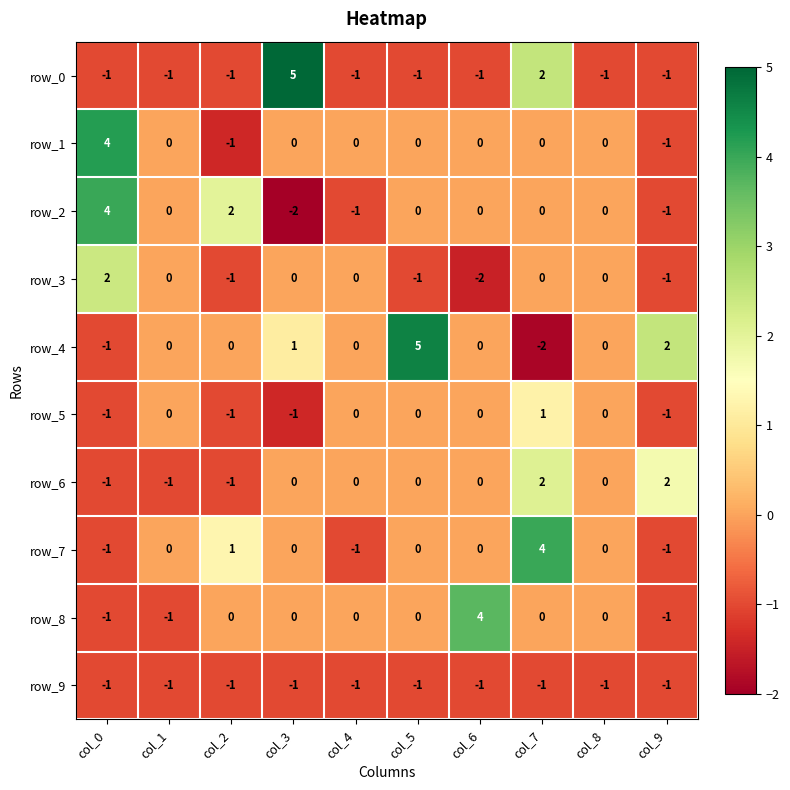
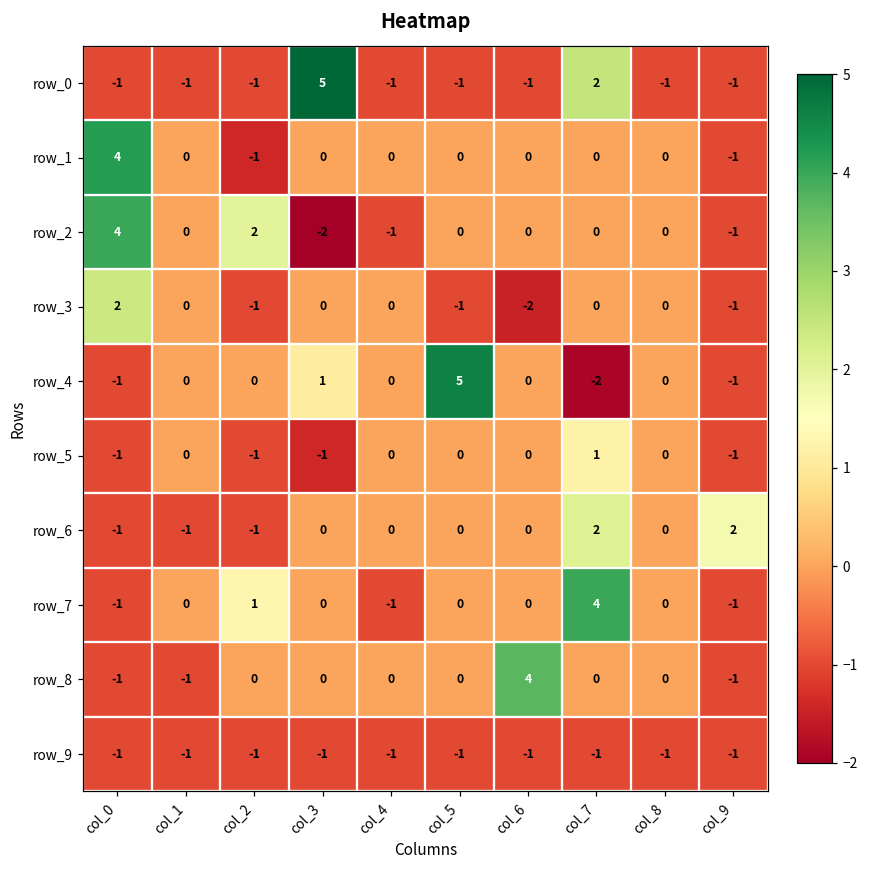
  {
    "row_0": {
      "col_0": -1,
      "col_1": -1,
      "col_2": -1,
      "col_3": 5,
      "col_4": -1,
      "col_5": -1,
      "col_6": -1,
      "col_7": 2,
      "col_8": -1,
      "col_9": -1
    },
    "row_1": {
      "col_0": 4,
      "col_1": 0,
      "col_2": -1,
      "col_3": 0,
      "col_4": 0,
      "col_5": 0,
      "col_6": 0,
      "col_7": 0,
      "col_8": 0,
      "col_9": -1
    },
    "row_2": {
      "col_0": 4,
      "col_1": 0,
      "col_2": 2,
      "col_3": -2,
      "col_4": -1,
      "col_5": 0,
      "col_6": 0,
      "col_7": 0,
      "col_8": 0,
      "col_9": -1
    },
    "row_3": {
      "col_0": 2,
      "col_1": 0,
      "col_2": -1,
      "col_3": 0,
      "col_4": 0,
      "col_5": -1,
      "col_6": -2,
      "col_7": 0,
      "col_8": 0,
      "col_9": -1
    },
    "row_4": {
      "col_0": -1,
      "col_1": 0,
      "col_2": 0,
      "col_3": 1,
      "col_4": 0,
      "col_5": 5,
      "col_6": 0,
      "col_7": -2,
      "col_8": 0,
-     "col_9": 2
+     "col_9": -1
    },
    "row_5": {
      "col_0": -1,
      "col_1": 0,
      "col_2": -1,
      "col_3": -1,
      "col_4": 0,
      "col_5": 0,
      "col_6": 0,
      "col_7": 1,
      "col_8": 0,
      "col_9": -1
    },
    "row_6": {
      "col_0": -1,
      "col_1": -1,
      "col_2": -1,
      "col_3": 0,
      "col_4": 0,
      "col_5": 0,
      "col_6": 0,
      "col_7": 2,
      "col_8": 0,
      "col_9": 2
    },
    "row_7": {
      "col_0": -1,
      "col_1": 0,
      "col_2": 1,
      "col_3": 0,
      "col_4": -1,
      "col_5": 0,
      "col_6": 0,
      "col_7": 4,
      "col_8": 0,
      "col_9": -1
    },
    "row_8": {
      "col_0": -1,
      "col_1": -1,
      "col_2": 0,
      "col_3": 0,
      "col_4": 0,
      "col_5": 0,
      "col_6": 4,
      "col_7": 0,
      "col_8": 0,
      "col_9": -1
    },
    "row_9": {
      "col_0": -1,
      "col_1": -1,
      "col_2": -1,
      "col_3": -1,
      "col_4": -1,
      "col_5": -1,
      "col_6": -1,
      "col_7": -1,
      "col_8": -1,
      "col_9": -1
    }
  }
